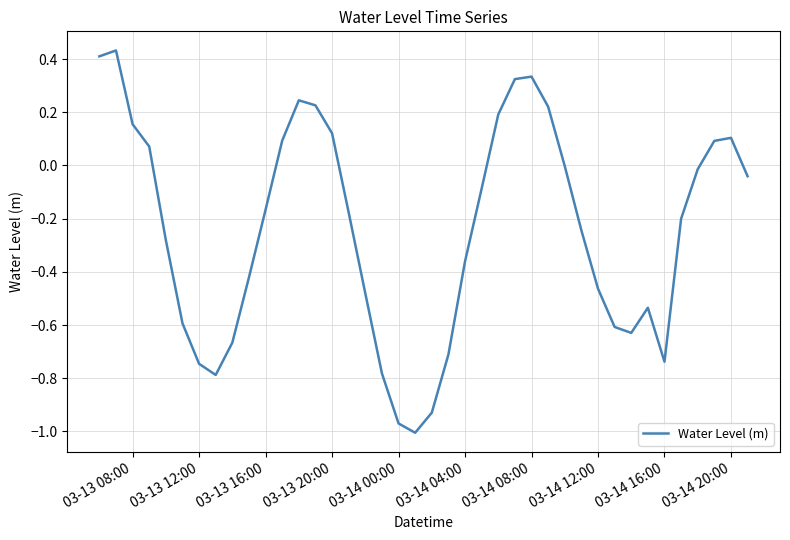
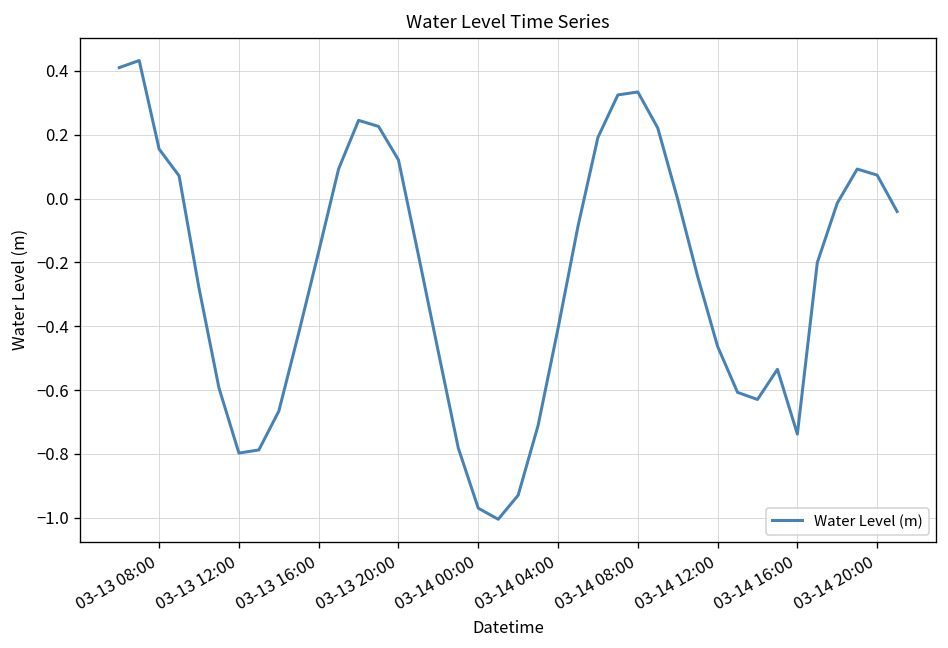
  {
    "03-13 08:00": 0.15,
-   "03-13 12:00": -0.75,
+   "03-13 12:00": -0.80,
    "03-13 16:00": -0.17,
    "03-13 20:00": 0.12,
    "03-14 00:00": -0.97,
-   "03-14 04:00": -0.36,
+   "03-14 04:00": -0.41,
    "03-14 08:00": 0.33,
    "03-14 12:00": -0.46,
    "03-14 16:00": -0.74,
-   "03-14 20:00": 0.10
+   "03-14 20:00": 0.07
  }
